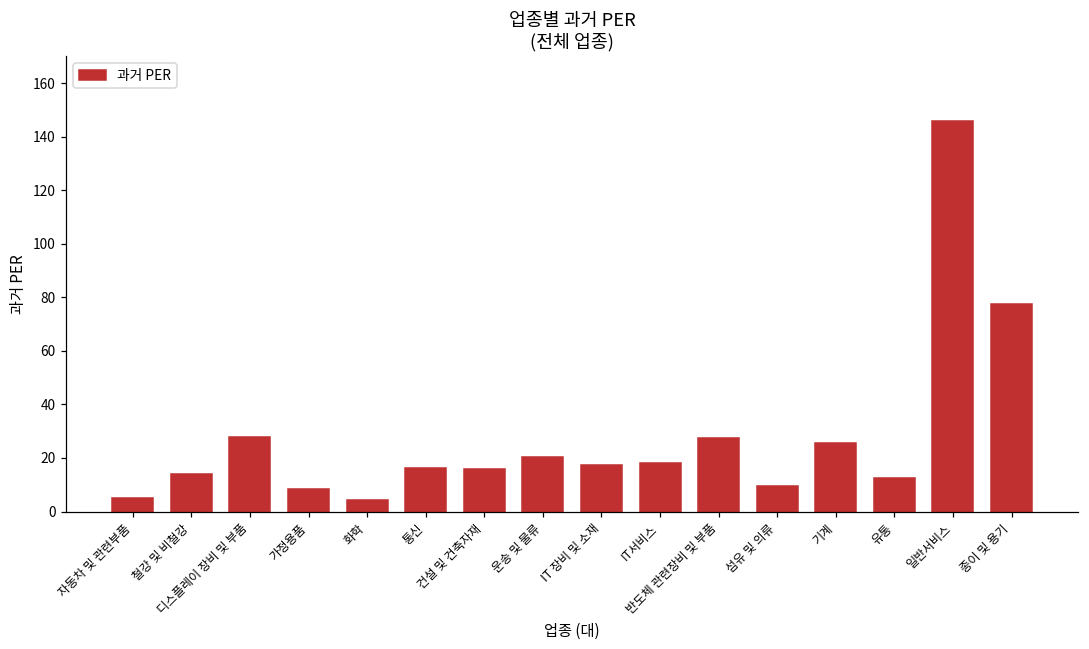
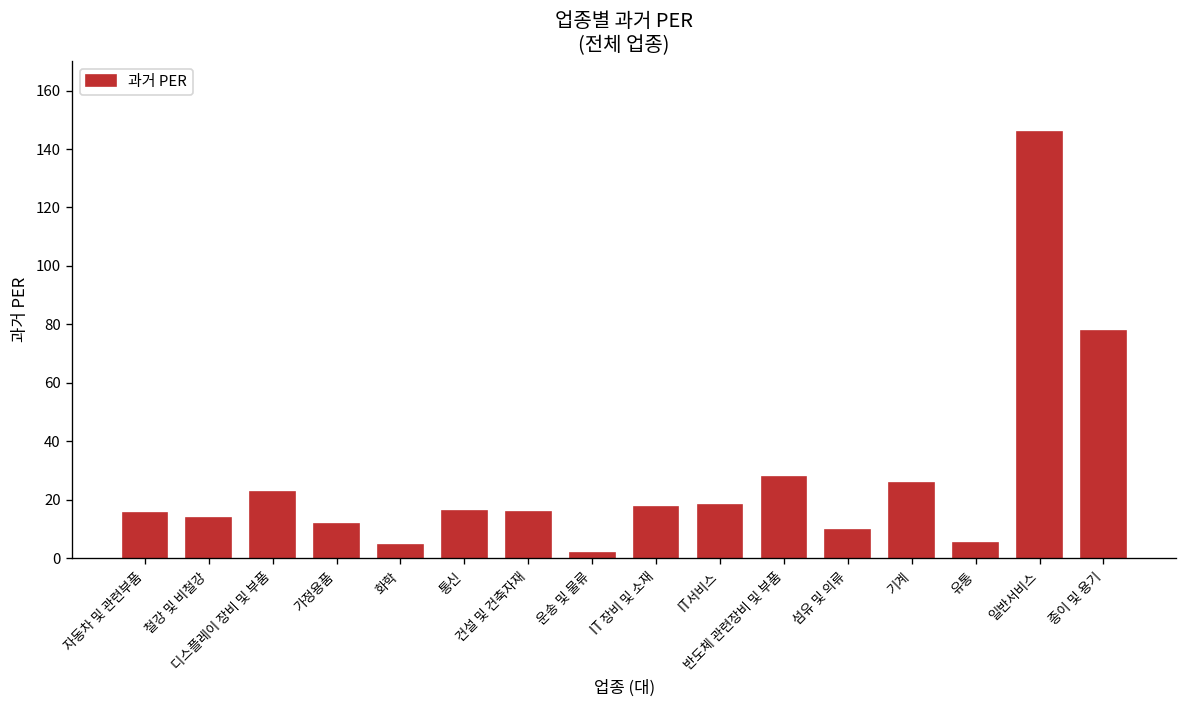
  {
-   "자동차 및 관련부품": 5,
+   "자동차 및 관련부품": 16,
    "철강 및 비철강": 14,
-   "디스플레이 장비 및 부품": 28,
-   "가정용품": 9,
+   "디스플레이 장비 및 부품": 23,
+   "가정용품": 12,
    "화학": 4,
    "통신": 16,
    "건설 및 건축자재": 16,
-   "운송 및 물류": 20,
+   "운송 및 물류": 2,
    "IT 장비 및 소재": 17,
    "IT서비스": 18,
    "반도체 관련장비 및 부품": 28,
    "섬유 및 의류": 10,
    "기계": 26,
-   "유통": 13,
+   "유통": 5,
    "일반서비스": 146,
    "종이 및 용기": 78
  }
